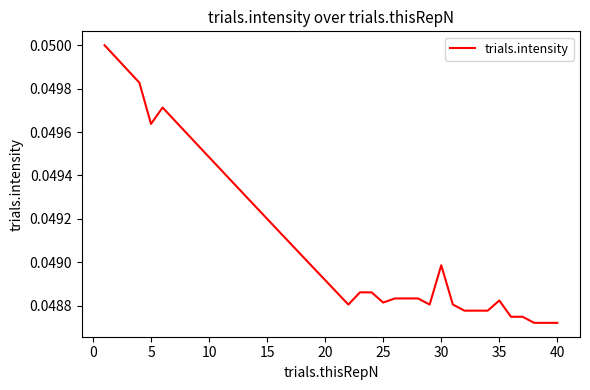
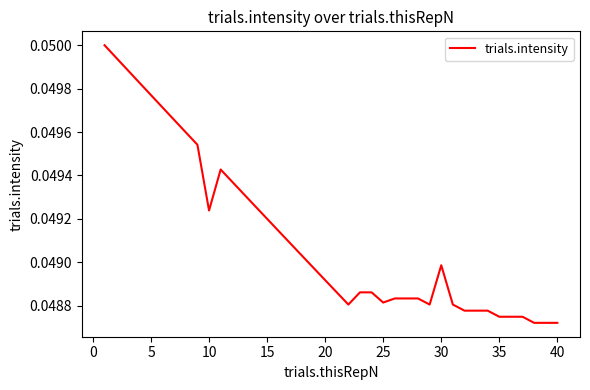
  {
-   "5": 0.04964,
-   "10": 0.04948,
+   "5": 0.04977,
+   "10": 0.04924,
    "15": 0.04920,
    "20": 0.04892,
    "25": 0.04881,
    "30": 0.04899,
-   "35": 0.04882,
+   "35": 0.04875,
    "40": 0.04872
  }
